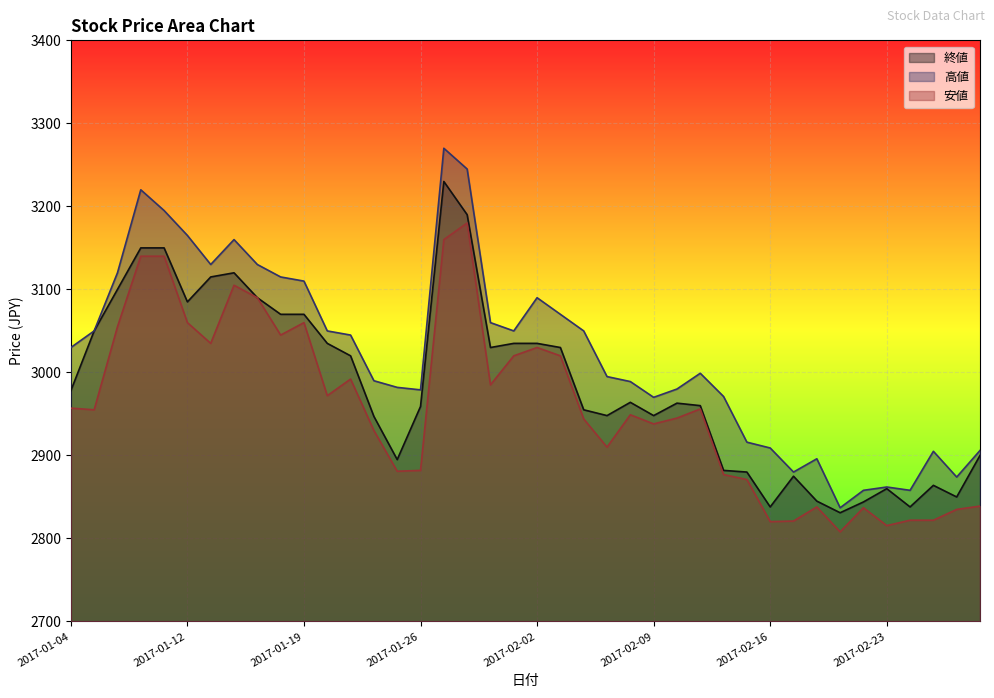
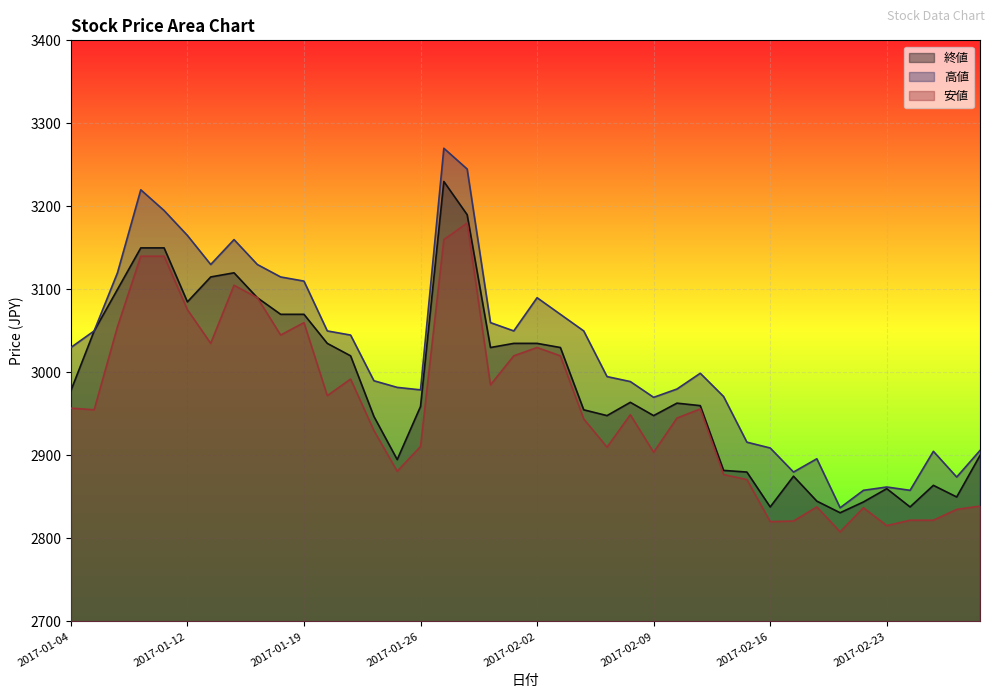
  {
    "安値": {
      "2017-01-04": 2960,
-     "2017-01-12": 3060,
+     "2017-01-12": 3080,
      "2017-01-19": 3060,
-     "2017-01-26": 2880,
+     "2017-01-26": 2910,
      "2017-02-02": 3030,
-     "2017-02-09": 2940,
+     "2017-02-09": 2900,
      "2017-02-16": 2820,
      "2017-02-23": 2820
    }
  }
